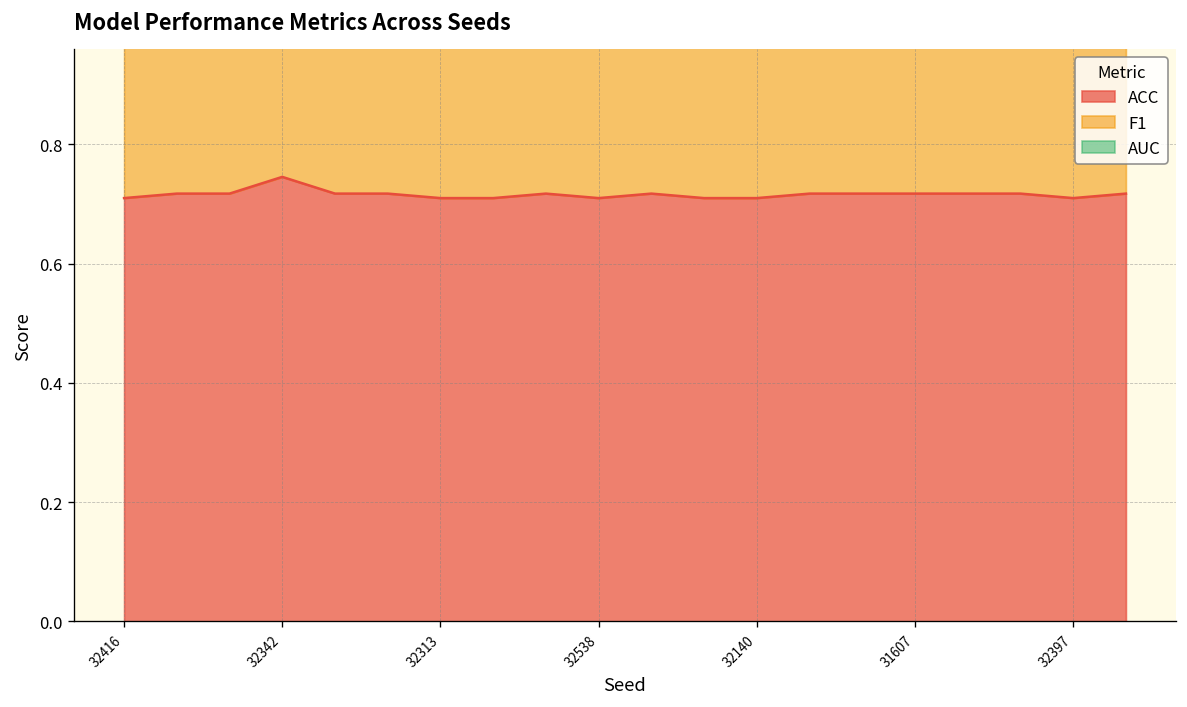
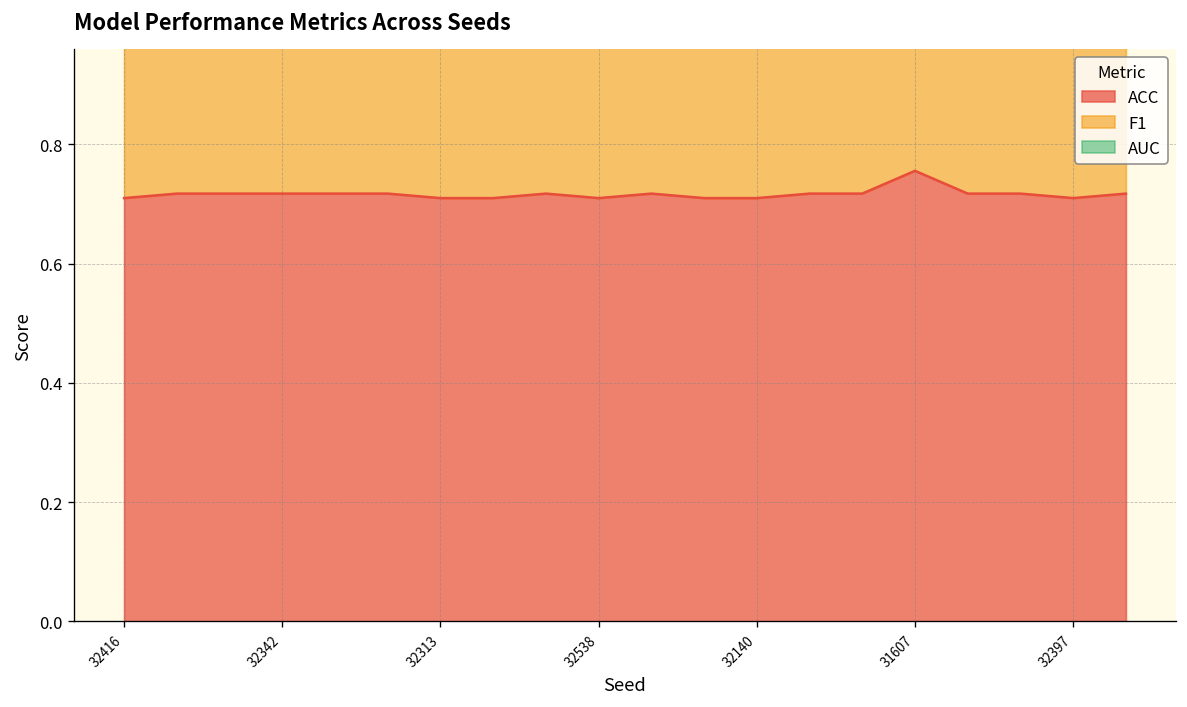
  {
    "ACC": {
      "32416": 0.71,
-     "32342": 0.75,
+     "32342": 0.72,
      "32313": 0.71,
      "32538": 0.71,
      "32140": 0.71,
-     "31607": 0.72,
+     "31607": 0.76,
      "32397": 0.71
    }
  }
